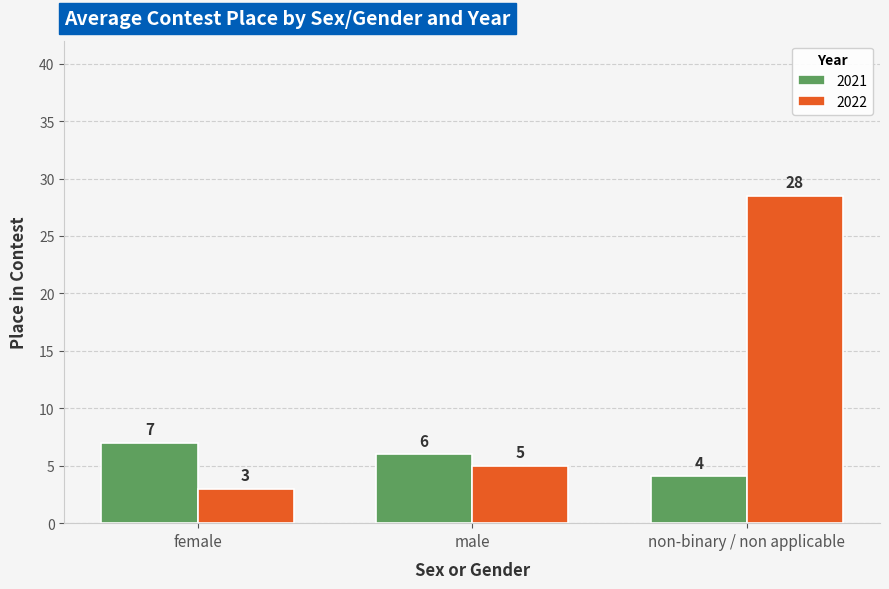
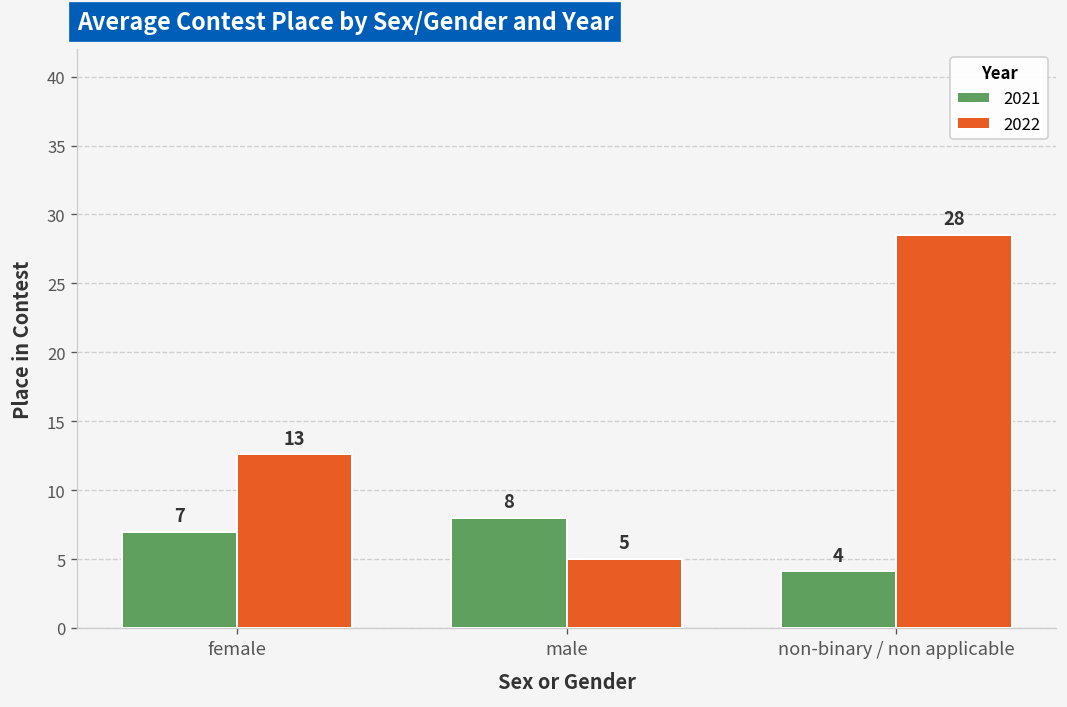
  {
    "2021": {
      "female": 7,
-     "male": 6,
+     "male": 8,
      "non-binary / non applicable": 4
    },
    "2022": {
-     "female": 3,
+     "female": 13,
      "male": 5,
      "non-binary / non applicable": 28
    }
  }
